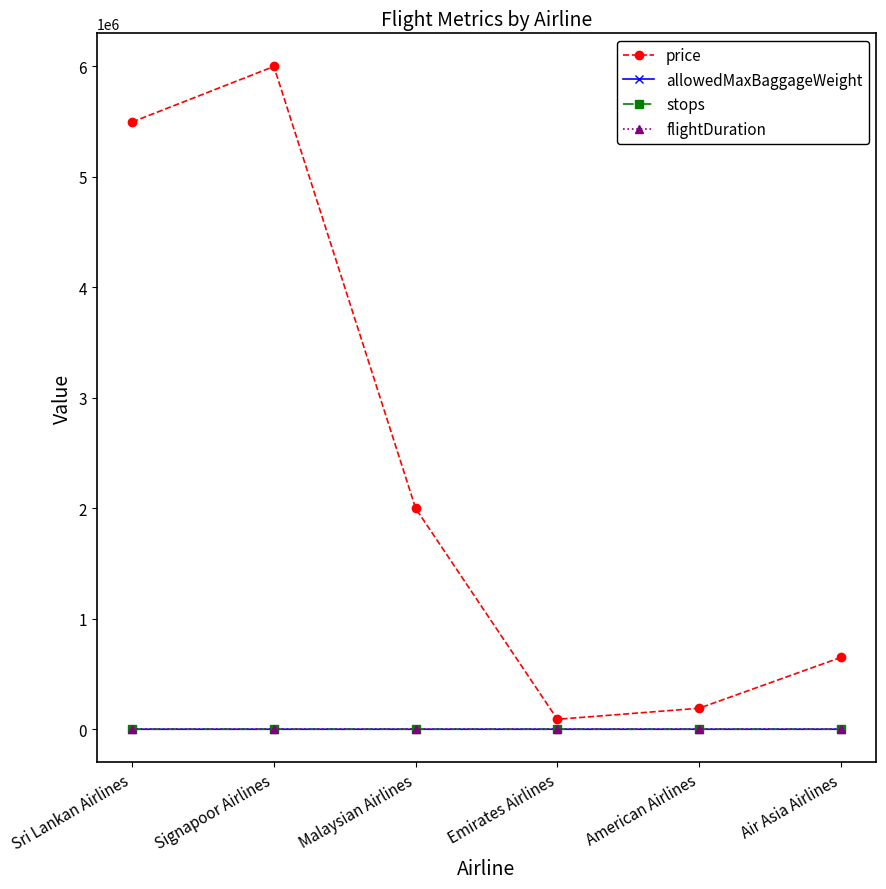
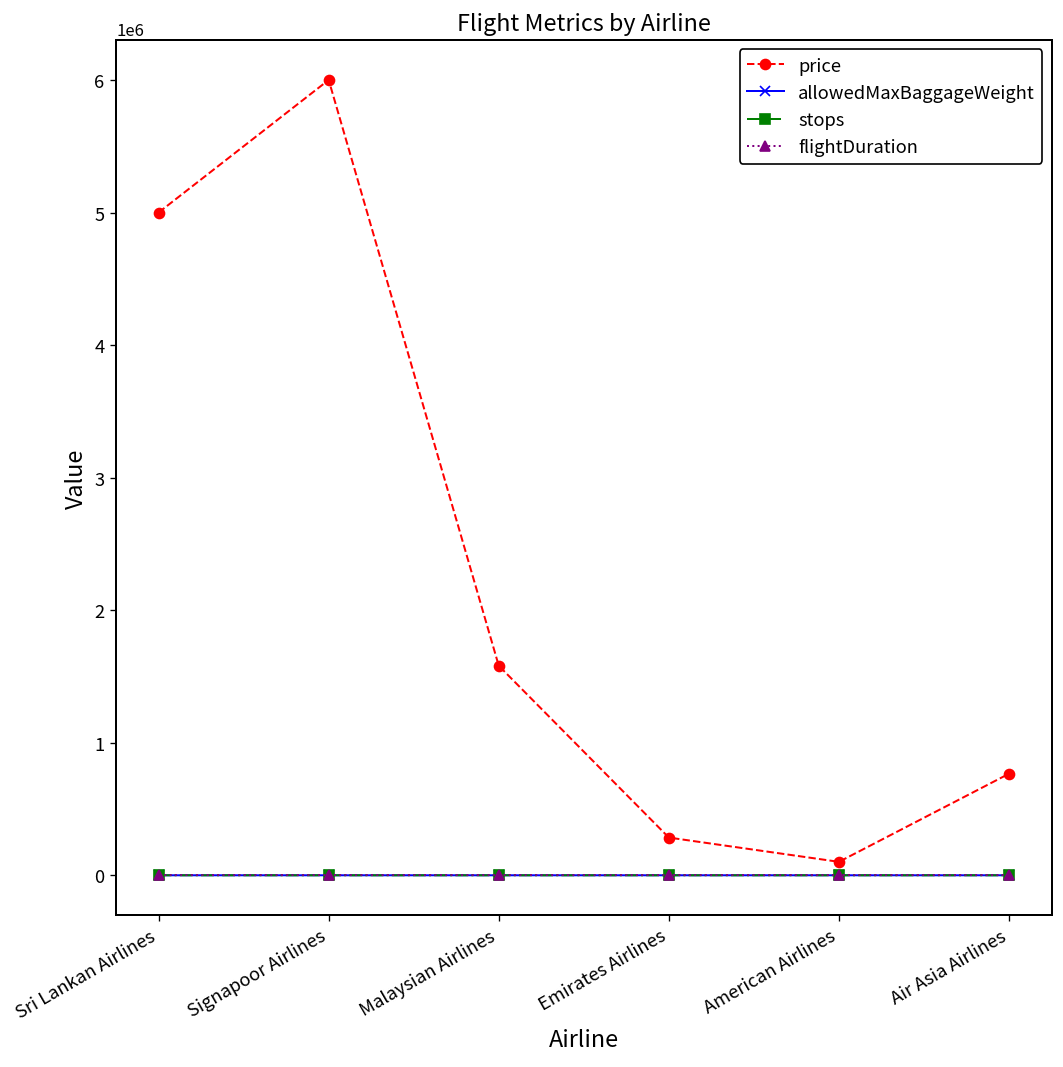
  {
    "price": {
-     "Sri Lankan Airlines": 5500000,
+     "Sri Lankan Airlines": 5000000,
      "Signapoor Airlines": 6000000,
-     "Malaysian Airlines": 2000000,
-     "Emirates Airlines": 90000,
-     "American Airlines": 190000,
-     "Air Asia Airlines": 650000
+     "Malaysian Airlines": 1580000,
+     "Emirates Airlines": 280000,
+     "American Airlines": 100000,
+     "Air Asia Airlines": 770000
    },
    "flightDuration": {
      "Sri Lankan Airlines": 0,
      "Signapoor Airlines": 0,
      "Malaysian Airlines": 0,
      "Emirates Airlines": 0,
      "American Airlines": 0,
      "Air Asia Airlines": 0
    }
  }
